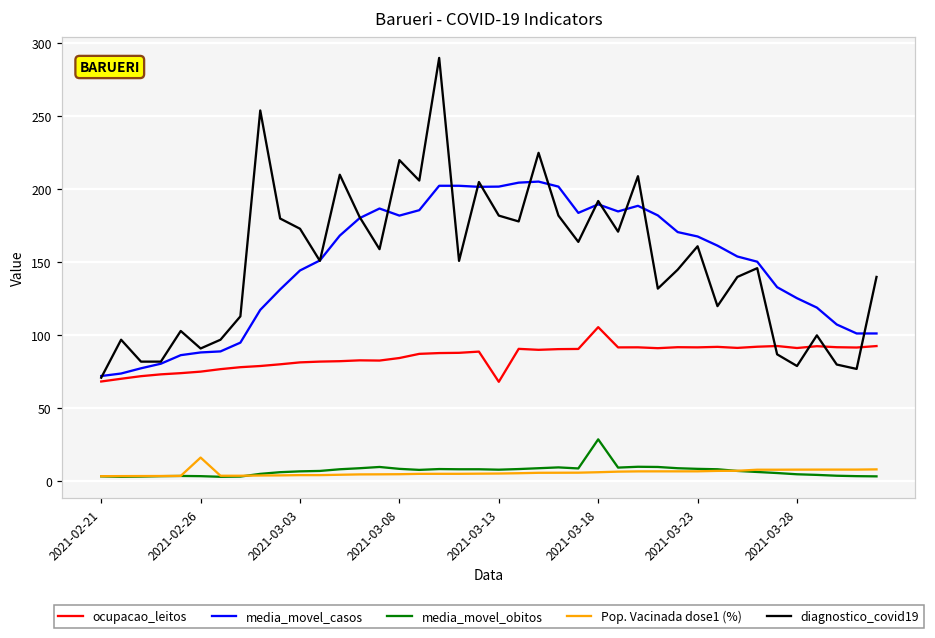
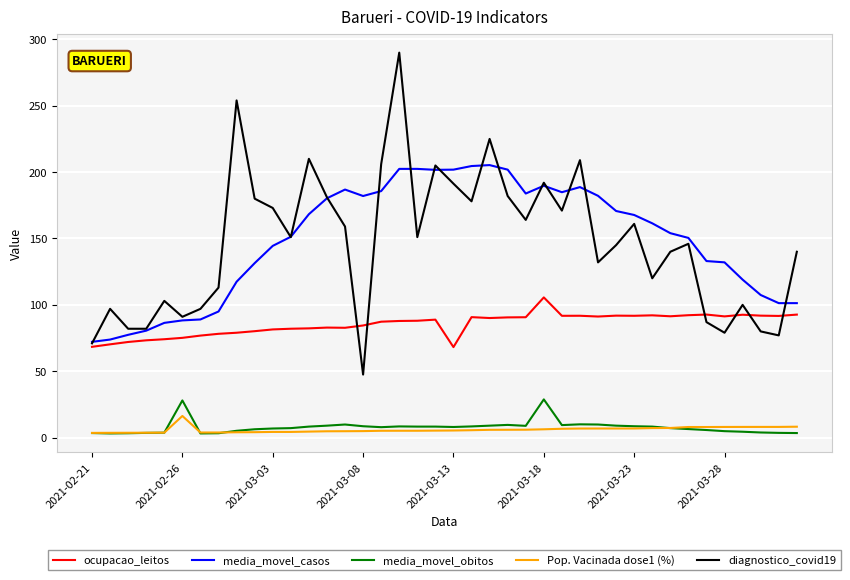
  {
    "ocupacao_leitos": {
      "2021-02-21": 68,
      "2021-02-26": 75,
      "2021-03-03": 81,
      "2021-03-08": 84,
      "2021-03-13": 68,
      "2021-03-18": 106,
      "2021-03-23": 92,
      "2021-03-28": 91
    },
    "media_movel_casos": {
      "2021-02-26": 88,
      "2021-03-03": 144,
      "2021-03-08": 182,
      "2021-03-13": 202,
      "2021-03-18": 190,
      "2021-03-23": 168,
-     "2021-03-28": 125
+     "2021-03-28": 132
    },
    "media_movel_obitos": {
-     "2021-02-26": 4,
+     "2021-02-26": 28,
      "2021-03-03": 7,
      "2021-03-08": 9,
      "2021-03-13": 8,
      "2021-03-18": 29,
      "2021-03-28": 5
    },
    "Pop. Vacinada dose1 (%)": {
      "2021-02-26": 16,
      "2021-03-03": 4,
      "2021-03-08": 5,
      "2021-03-13": 5,
      "2021-03-18": 6,
      "2021-03-28": 8
    },
    "diagnostico_covid19": {
      "2021-02-26": 91,
      "2021-03-03": 173,
-     "2021-03-08": 220,
-     "2021-03-13": 182,
+     "2021-03-08": 48,
+     "2021-03-13": 191,
      "2021-03-18": 192,
      "2021-03-23": 161,
      "2021-03-28": 79
    }
  }
